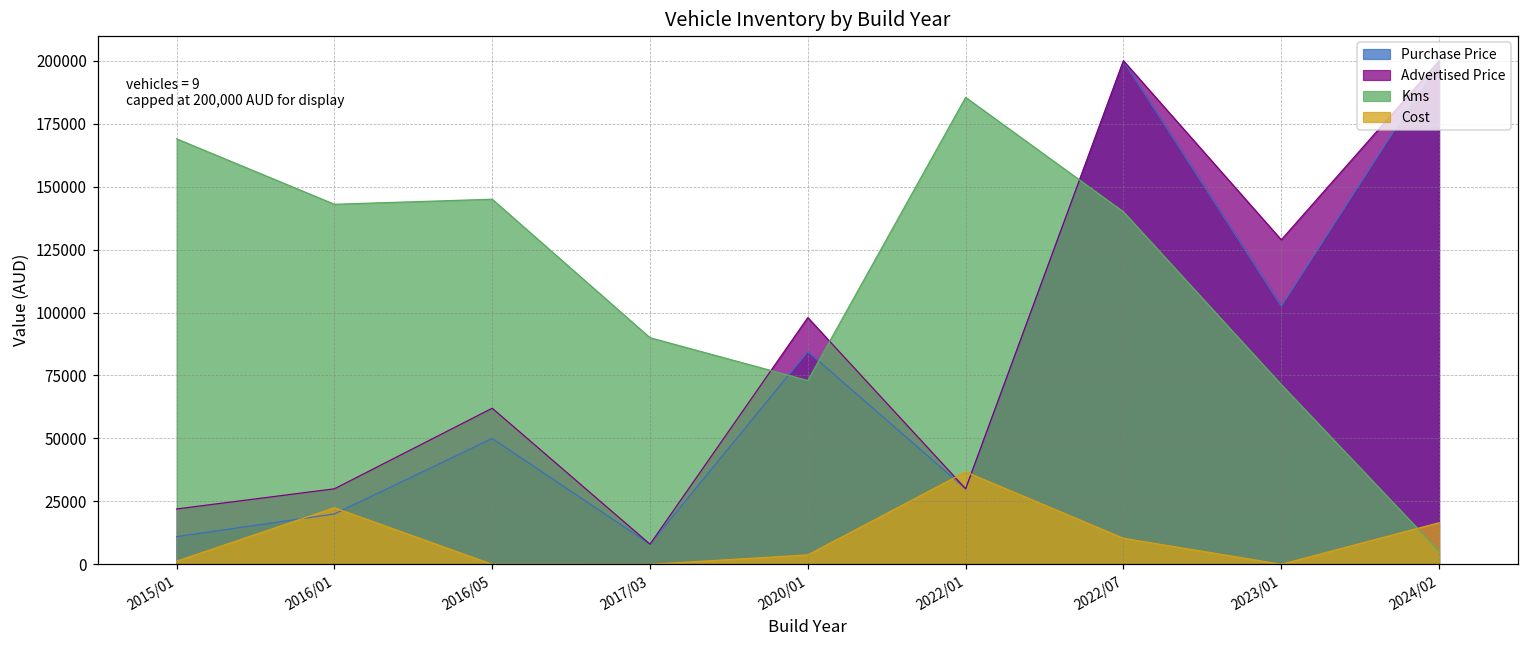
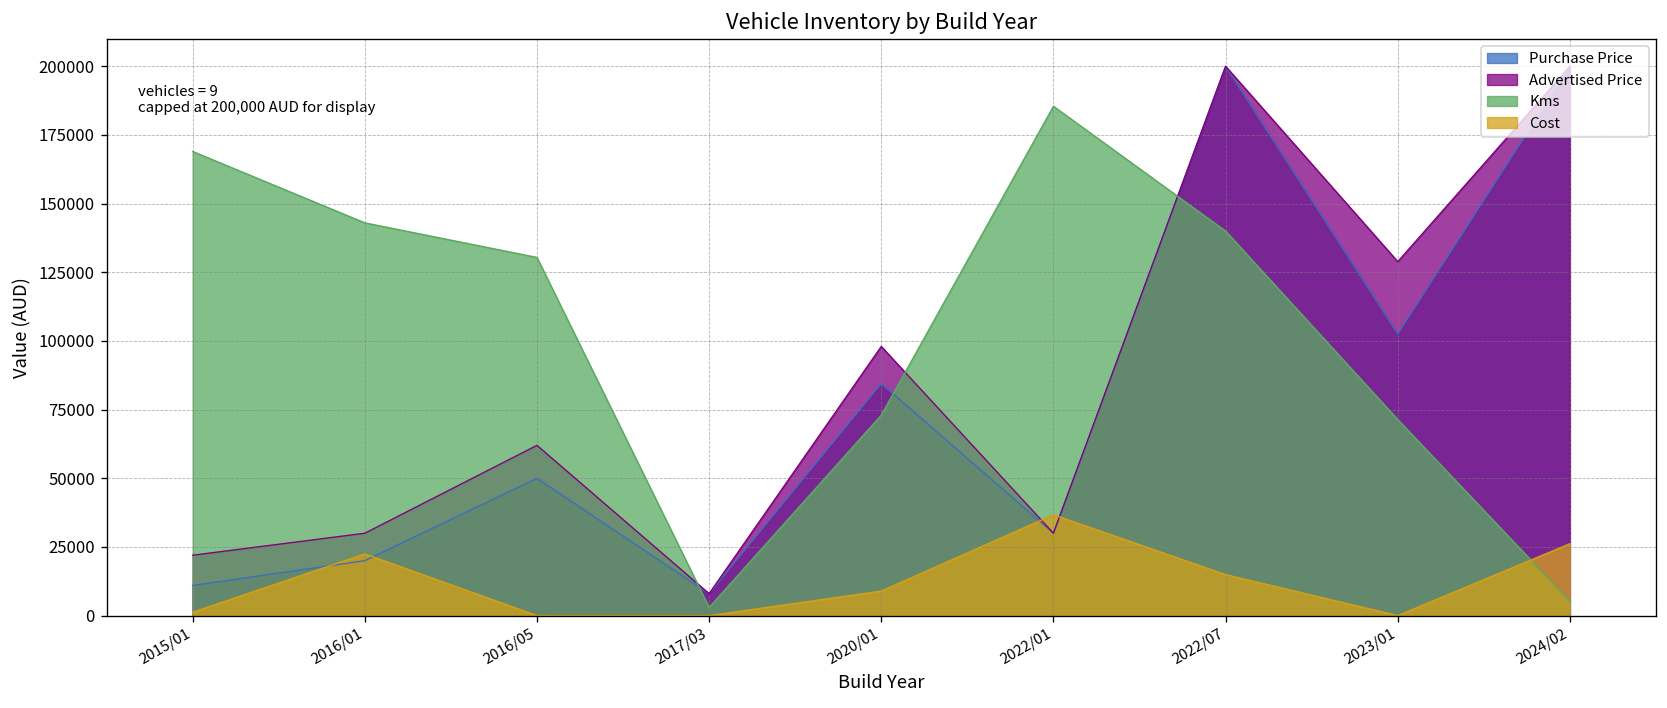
  {
    "Purchase Price": {
      "2015/01": 11000,
      "2016/01": 20000,
      "2016/05": 50000,
      "2020/01": 85000,
      "2023/01": 103000
    },
    "Advertised Price": {
      "2015/01": 22000,
      "2016/01": 30000,
      "2016/05": 62000,
      "2020/01": 98000,
      "2023/01": 129000
    },
    "Kms": {
      "2015/01": 169000,
      "2016/01": 143000,
-     "2016/05": 145000,
-     "2017/03": 90000,
+     "2016/05": 130000,
+     "2017/03": 3000,
      "2020/01": 73000,
      "2022/01": 185000,
      "2022/07": 140000,
      "2023/01": 71000,
      "2024/02": 5000
    },
    "Cost": {
      "2015/01": 1000,
      "2016/01": 22000,
      "2016/05": 0,
      "2017/03": 0,
-     "2020/01": 4000,
+     "2020/01": 9000,
      "2022/01": 37000,
-     "2022/07": 10000,
+     "2022/07": 15000,
      "2023/01": 0,
-     "2024/02": 17000
+     "2024/02": 26000
    }
  }
